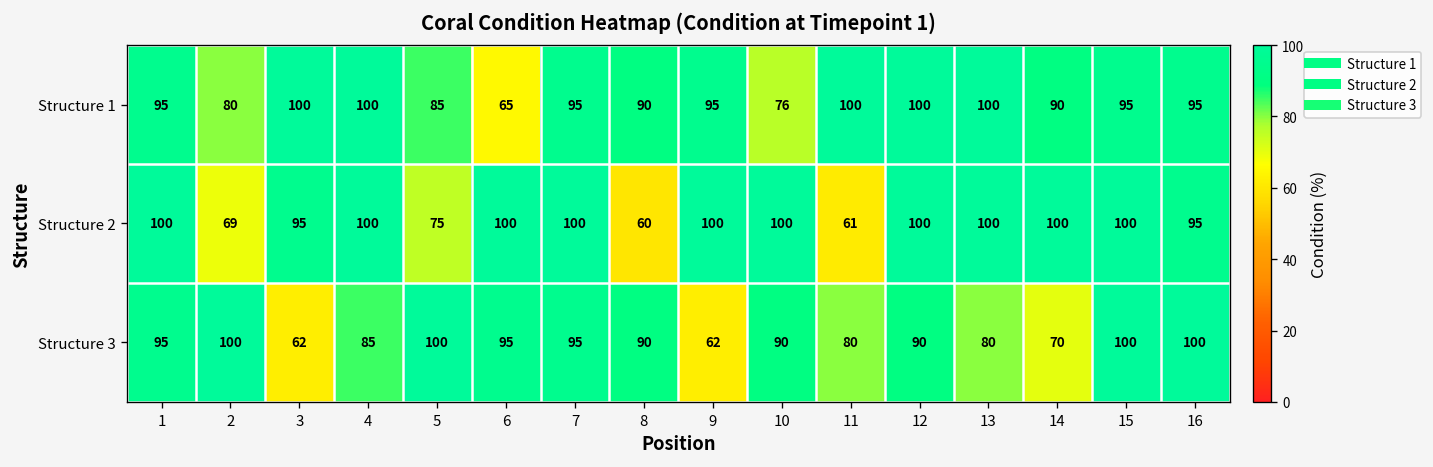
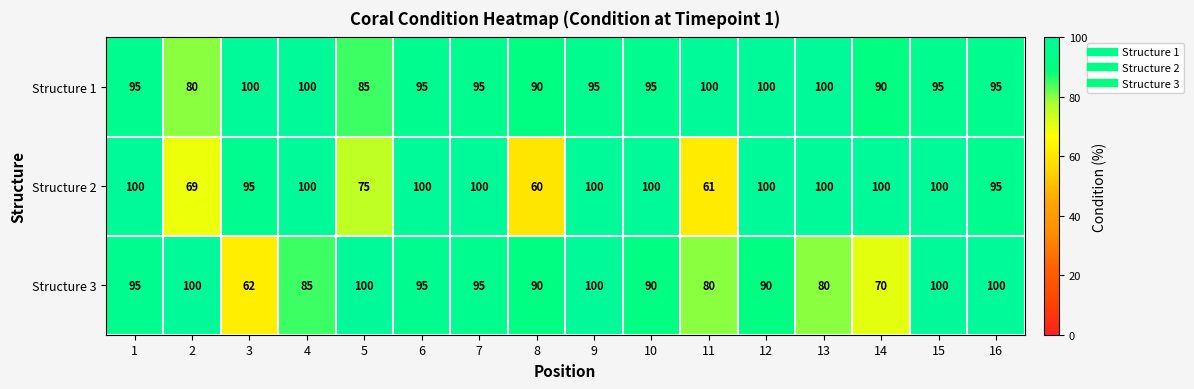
  {
    "Structure 1": {
      "1": 95,
      "2": 80,
      "3": 100,
      "4": 100,
      "5": 85,
-     "6": 65,
+     "6": 95,
      "7": 95,
      "8": 90,
      "9": 95,
-     "10": 76,
+     "10": 95,
      "11": 100,
      "12": 100,
      "13": 100,
      "14": 90,
      "15": 95,
      "16": 95
    },
    "Structure 2": {
      "1": 100,
      "2": 69,
      "3": 95,
      "4": 100,
      "5": 75,
      "6": 100,
      "7": 100,
      "8": 60,
      "9": 100,
      "10": 100,
      "11": 61,
      "12": 100,
      "13": 100,
      "14": 100,
      "15": 100,
      "16": 95
    },
    "Structure 3": {
      "1": 95,
      "2": 100,
      "3": 62,
      "4": 85,
      "5": 100,
      "6": 95,
      "7": 95,
      "8": 90,
-     "9": 62,
+     "9": 100,
      "10": 90,
      "11": 80,
      "12": 90,
      "13": 80,
      "14": 70,
      "15": 100,
      "16": 100
    }
  }
